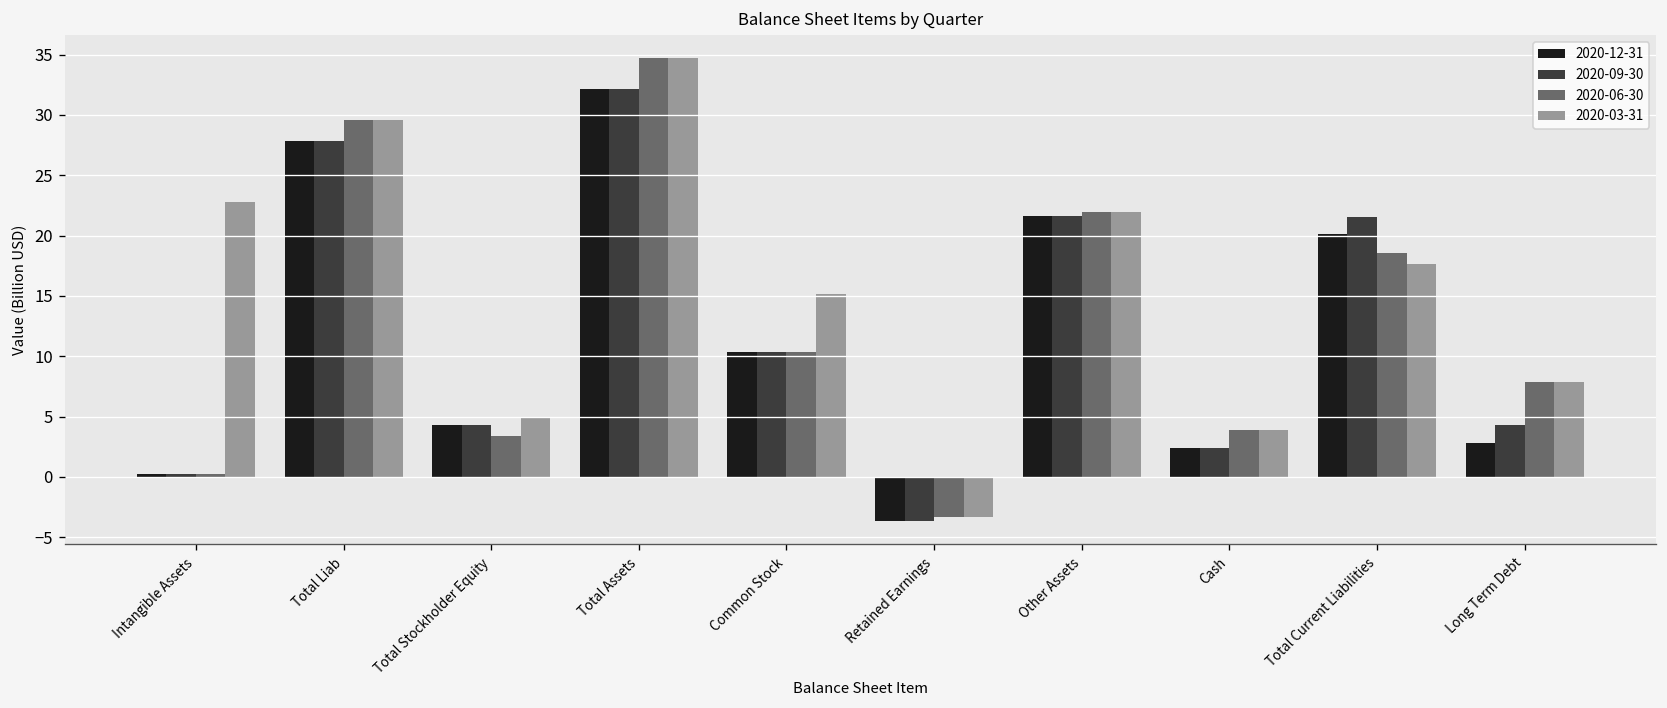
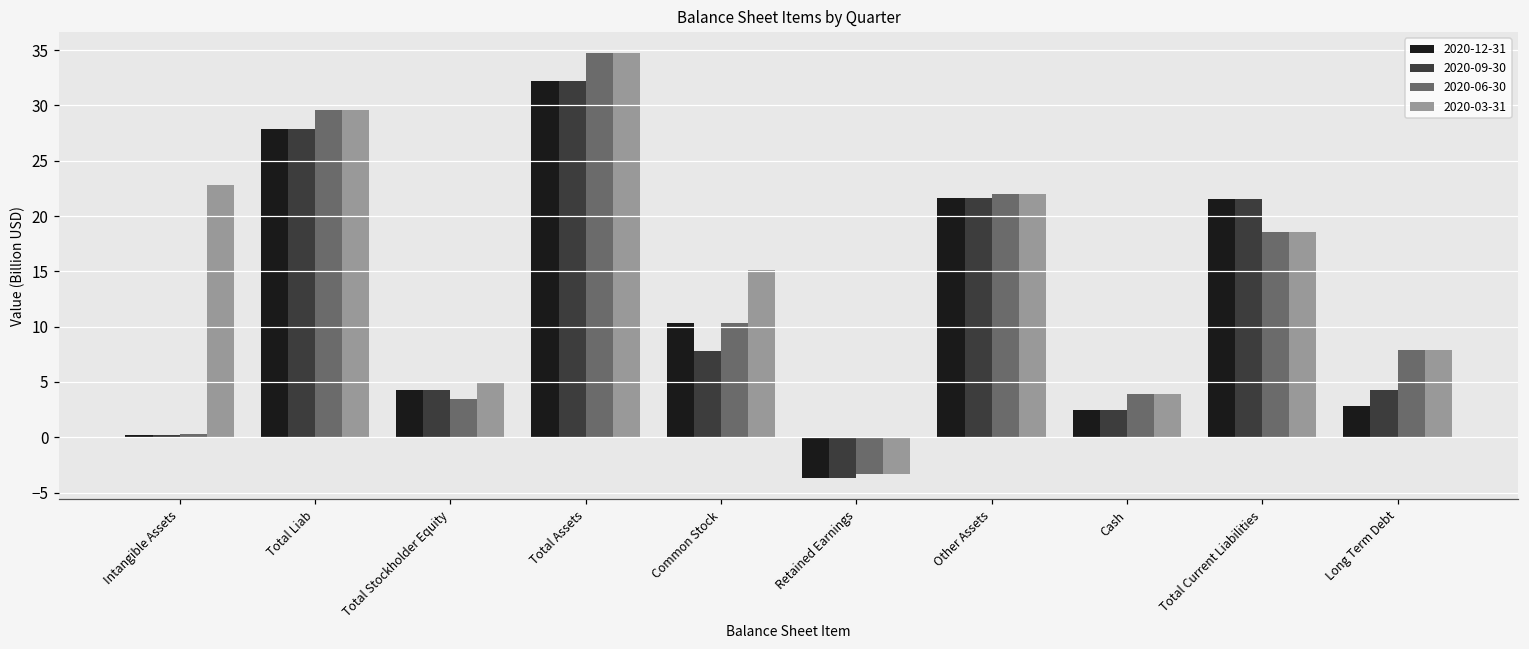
  {
    "2020-12-31": {
      "Total Liab": 27.9,
      "Total Stockholder Equity": 4.3,
      "Total Assets": 32.2,
      "Common Stock": 10.4,
      "Retained Earnings": -3.7,
      "Other Assets": 21.6,
      "Cash": 2.4,
-     "Total Current Liabilities": 20.1,
+     "Total Current Liabilities": 21.5,
      "Long Term Debt": 2.8
    },
    "2020-09-30": {
      "Total Liab": 27.9,
      "Total Stockholder Equity": 4.3,
      "Total Assets": 32.2,
-     "Common Stock": 10.4,
+     "Common Stock": 7.8,
      "Retained Earnings": -3.7,
      "Other Assets": 21.6,
      "Cash": 2.4,
      "Total Current Liabilities": 21.5,
      "Long Term Debt": 4.3
    },
    "2020-06-30": {
      "Intangible Assets": 0.3,
      "Total Liab": 29.6,
      "Total Stockholder Equity": 3.4,
      "Total Assets": 34.7,
      "Common Stock": 10.4,
      "Retained Earnings": -3.3,
      "Other Assets": 22.0,
      "Cash": 3.9,
      "Total Current Liabilities": 18.6,
      "Long Term Debt": 7.9
    },
    "2020-03-31": {
      "Intangible Assets": 22.8,
      "Total Liab": 29.6,
      "Total Stockholder Equity": 5.0,
      "Total Assets": 34.7,
      "Common Stock": 15.2,
      "Retained Earnings": -3.3,
      "Other Assets": 22.0,
      "Cash": 3.9,
-     "Total Current Liabilities": 17.6,
+     "Total Current Liabilities": 18.6,
      "Long Term Debt": 7.9
    }
  }
